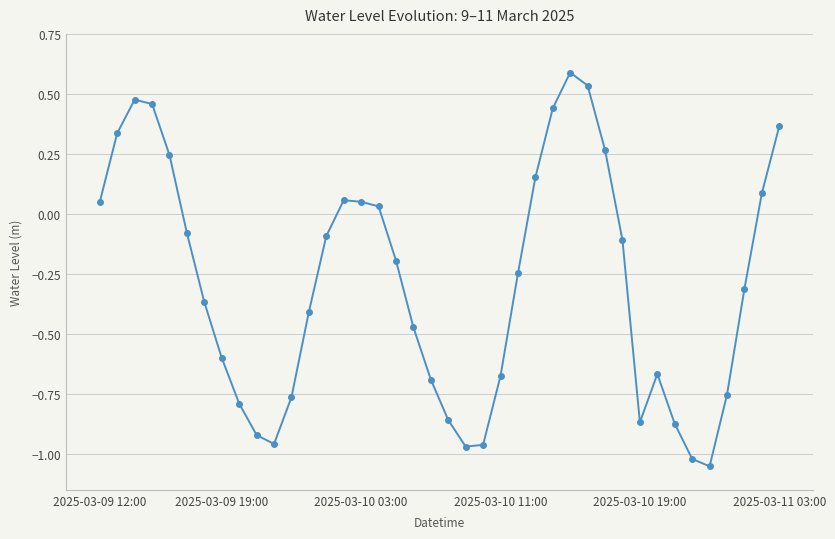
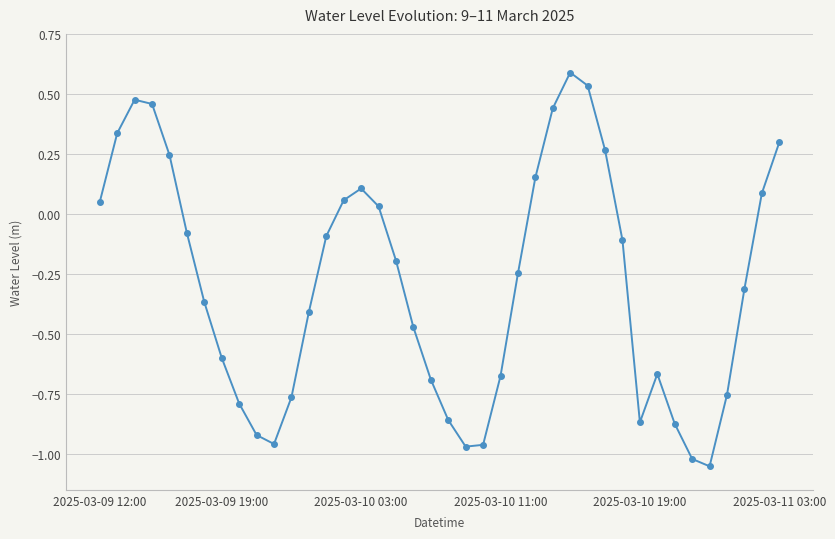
  {
    "2025-03-09 12:00": 0.05,
    "2025-03-09 19:00": -0.60,
-   "2025-03-10 03:00": 0.05,
+   "2025-03-10 03:00": 0.11,
    "2025-03-10 11:00": -0.68,
    "2025-03-10 19:00": -0.87,
-   "2025-03-11 03:00": 0.37
+   "2025-03-11 03:00": 0.30
  }
